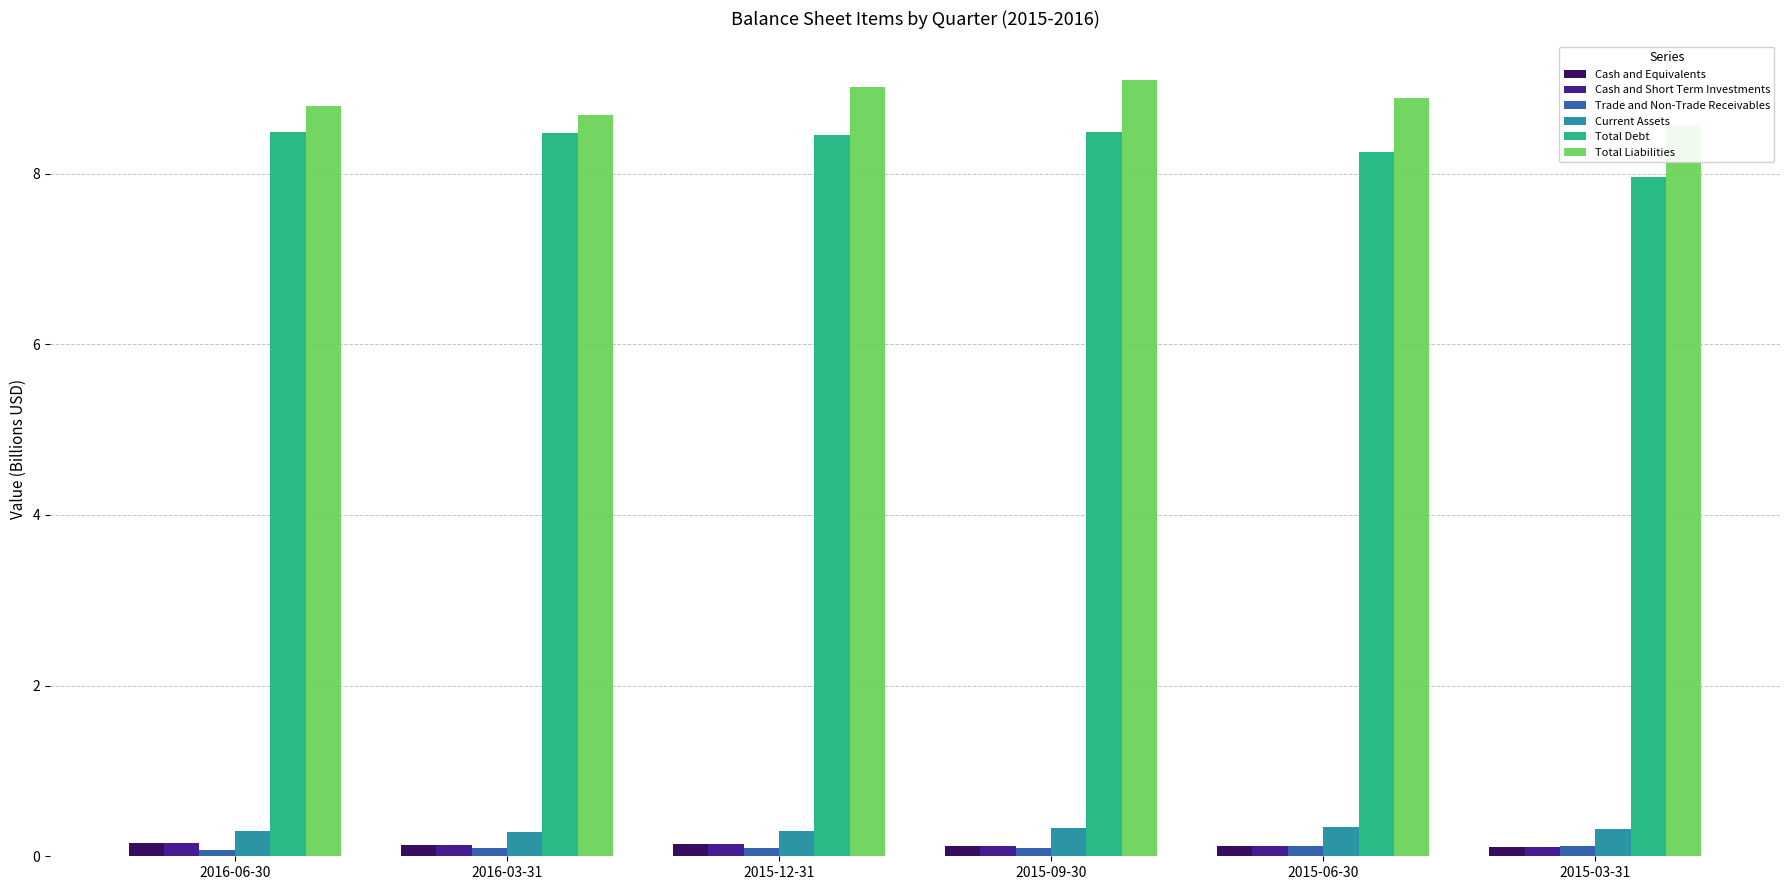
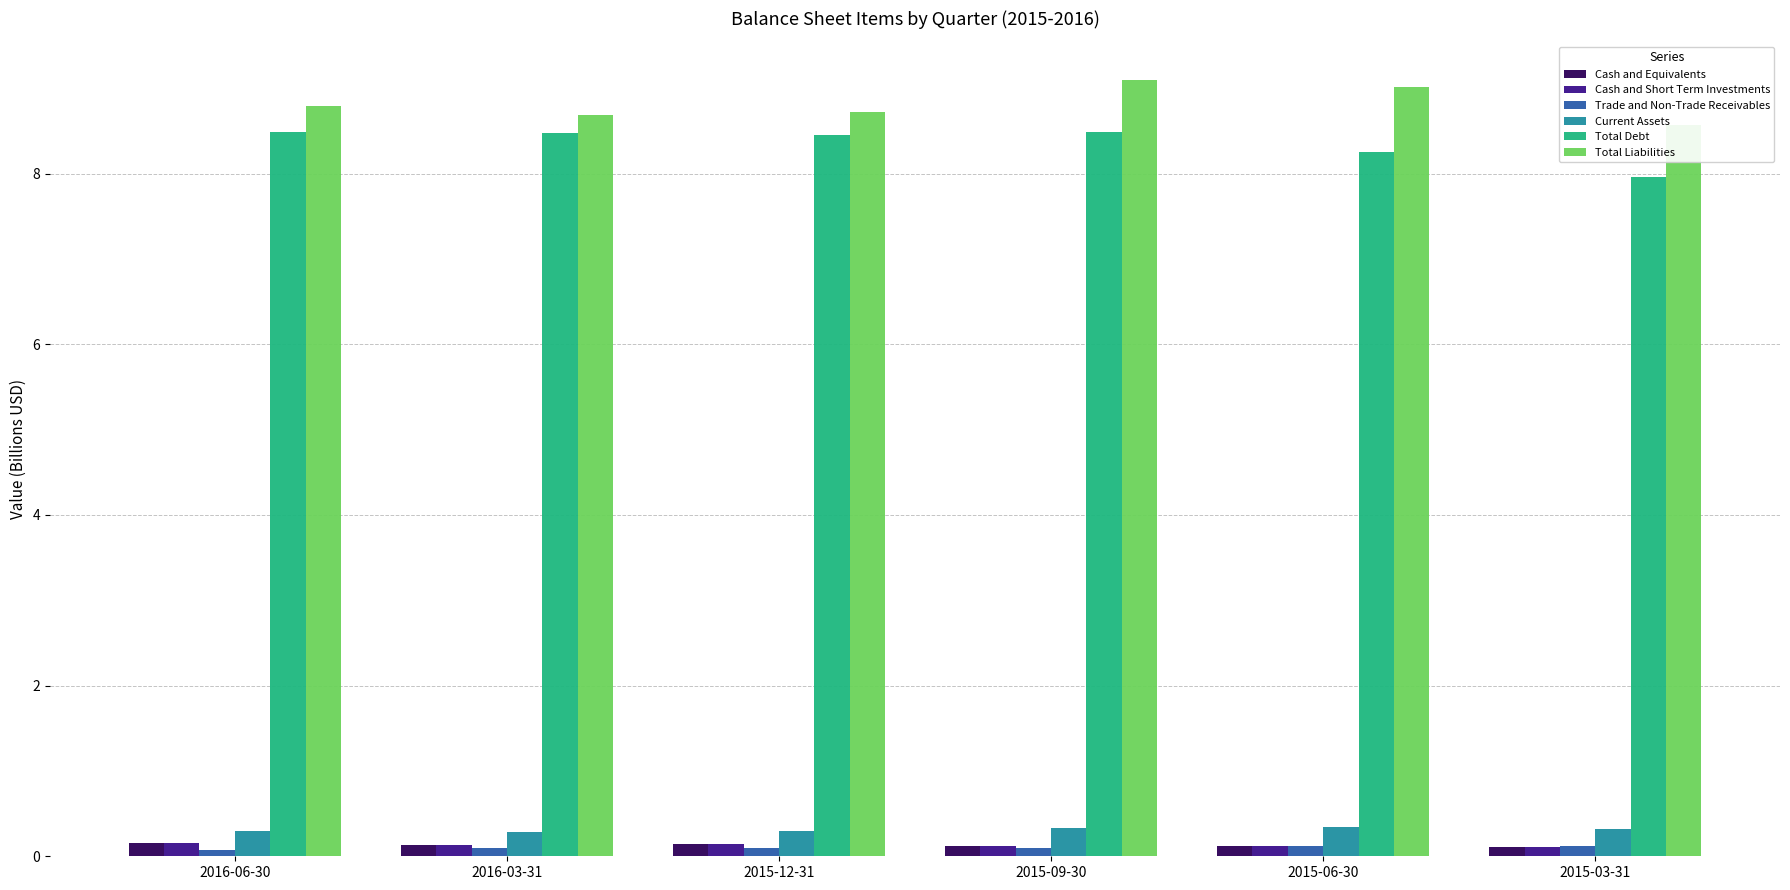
  {
    "Total Liabilities": {
      "2016-06-30": 8.8,
      "2016-03-31": 8.7,
-     "2015-12-31": 9.0,
+     "2015-12-31": 8.7,
      "2015-09-30": 9.1,
-     "2015-06-30": 8.9
+     "2015-06-30": 9.0
    }
  }
